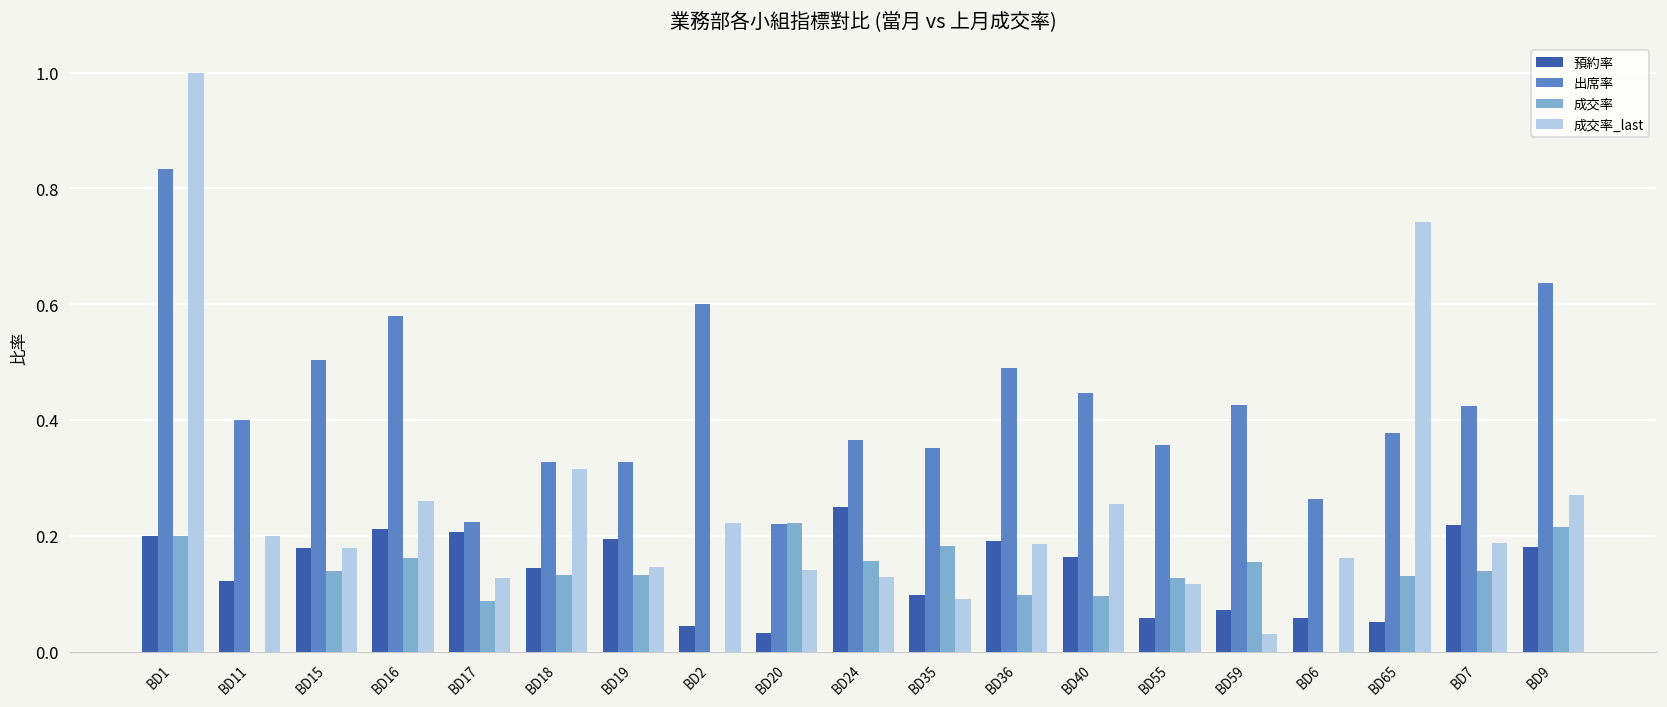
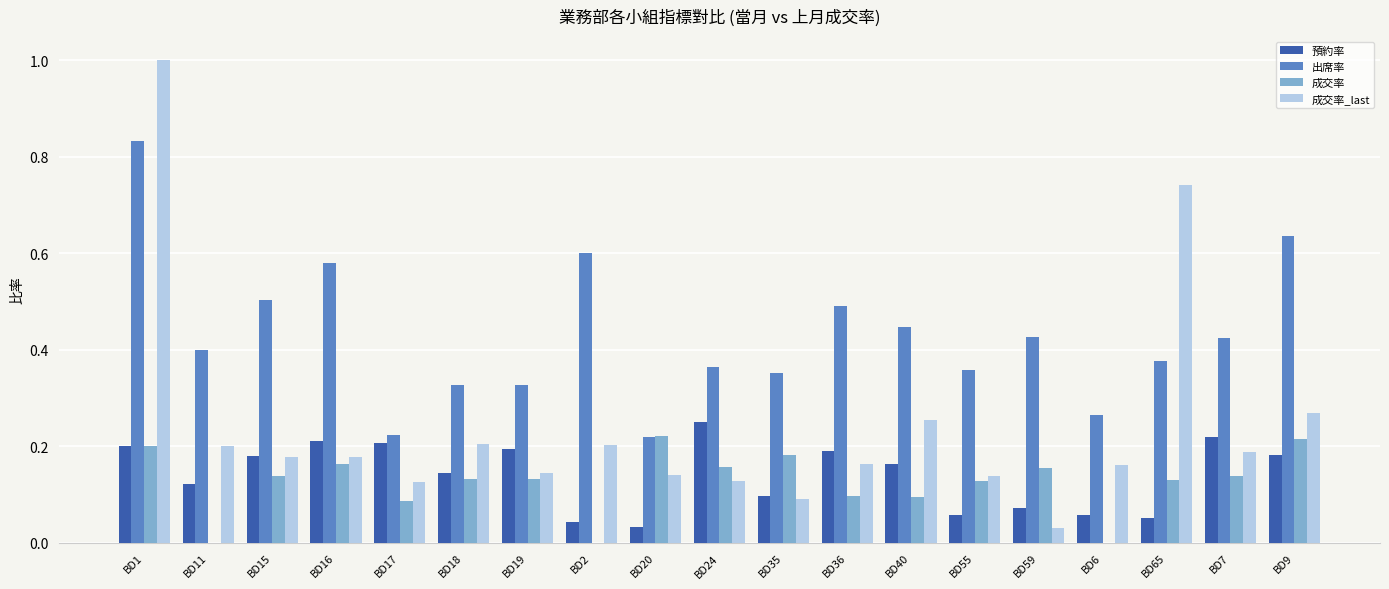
  {
    "成交率_last": {
      "BD1": 1.00,
      "BD11": 0.20,
      "BD15": 0.18,
-     "BD16": 0.26,
+     "BD16": 0.18,
      "BD17": 0.13,
-     "BD18": 0.32,
+     "BD18": 0.20,
      "BD19": 0.15,
-     "BD2": 0.22,
+     "BD2": 0.20,
      "BD20": 0.14,
      "BD24": 0.13,
      "BD35": 0.09,
-     "BD36": 0.19,
+     "BD36": 0.16,
      "BD40": 0.26,
-     "BD55": 0.12,
+     "BD55": 0.14,
      "BD59": 0.03,
      "BD6": 0.16,
      "BD65": 0.74,
      "BD7": 0.19,
      "BD9": 0.27
    }
  }
